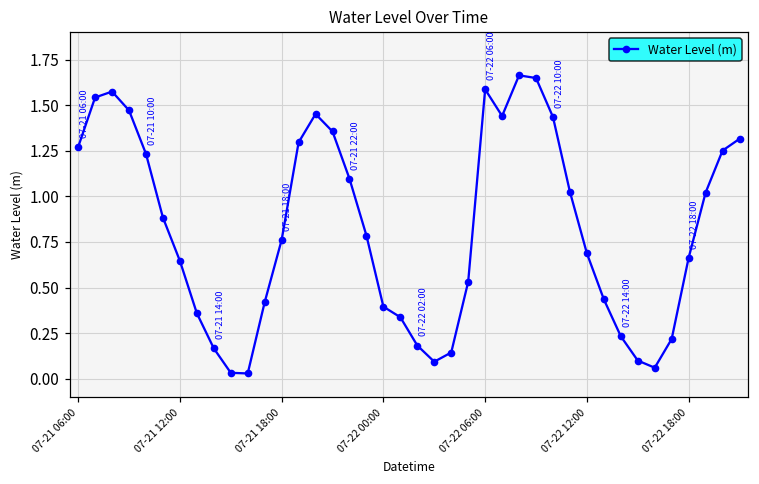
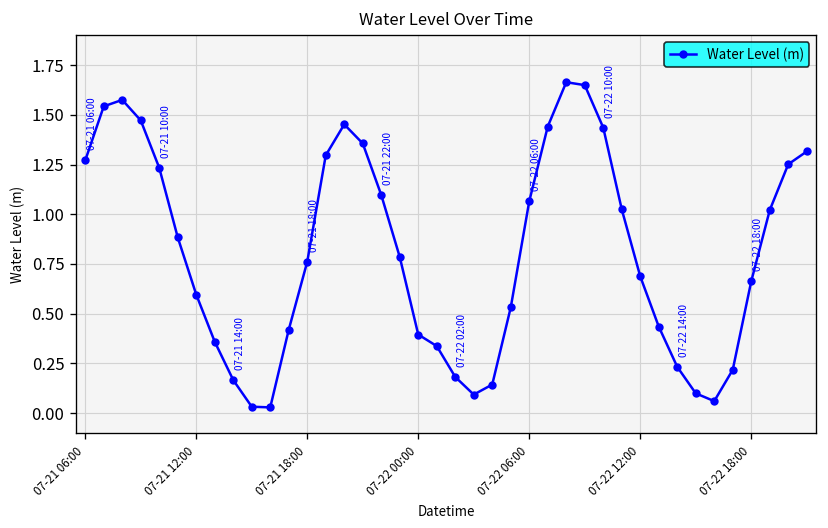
  {
    "07-21 06:00": 1.27,
-   "07-21 12:00": 0.65,
-   "07-22 06:00": 1.59,
+   "07-21 12:00": 0.60,
+   "07-22 06:00": 1.07,
    "07-22 12:00": 0.69
  }
